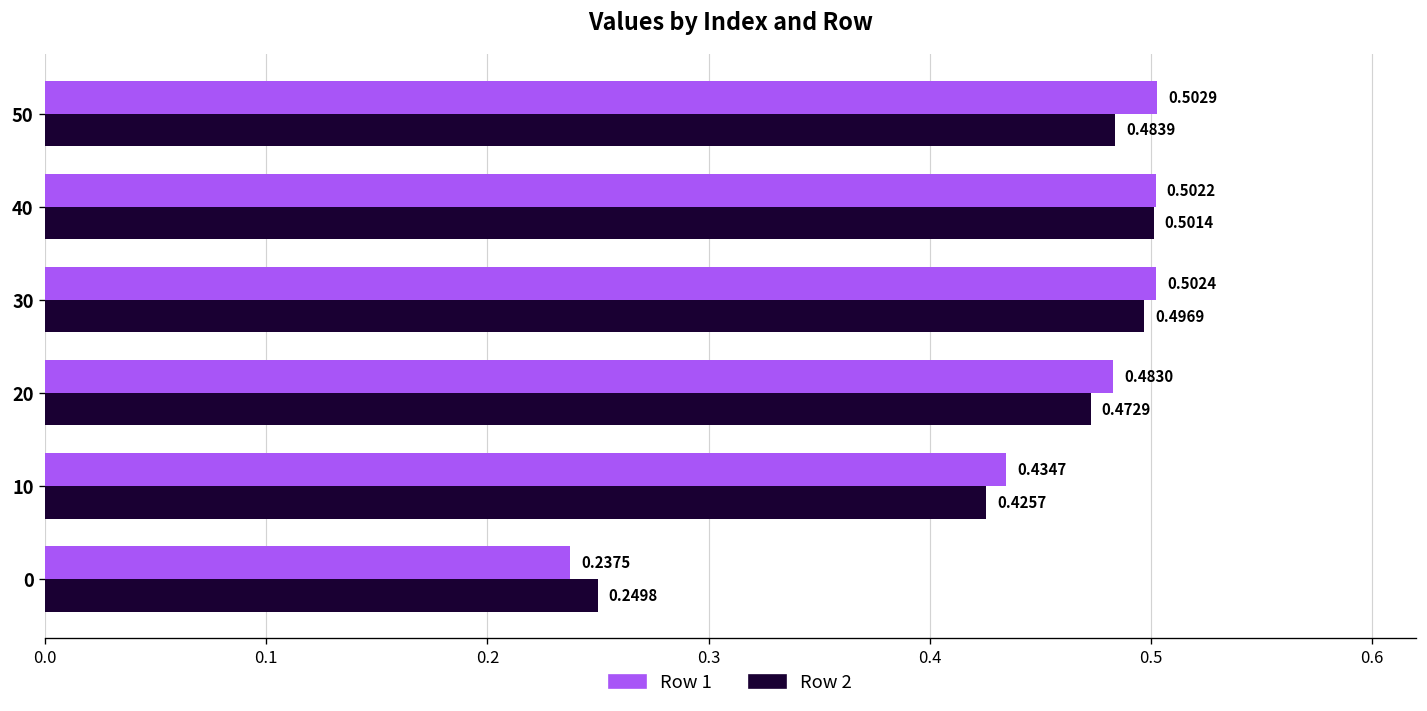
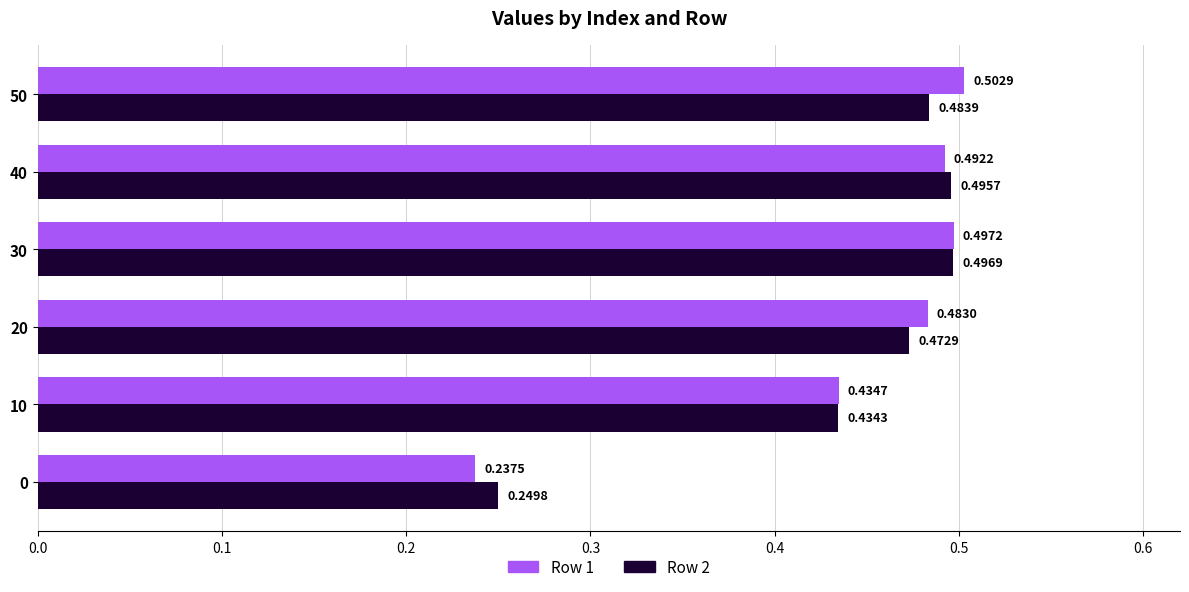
  {
    "Row 2": {
      "50": 0.4839,
-     "40": 0.5014,
+     "40": 0.4957,
      "30": 0.4969,
      "20": 0.4729,
-     "10": 0.4257,
+     "10": 0.4343,
      "0": 0.2498
    },
    "Row 1": {
      "50": 0.5029,
-     "40": 0.5022,
-     "30": 0.5024,
+     "40": 0.4922,
+     "30": 0.4972,
      "20": 0.4830,
      "10": 0.4347,
      "0": 0.2375
    }
  }
